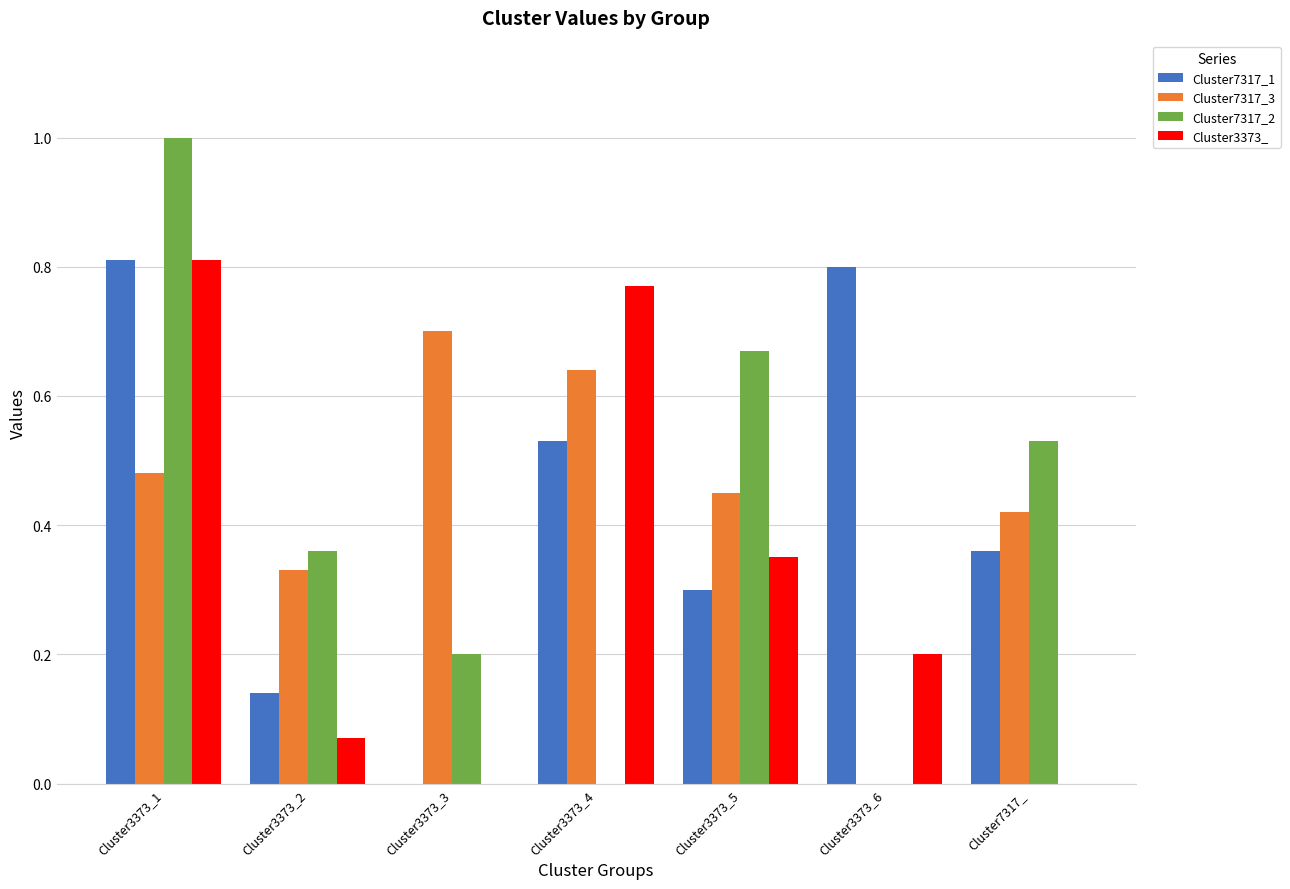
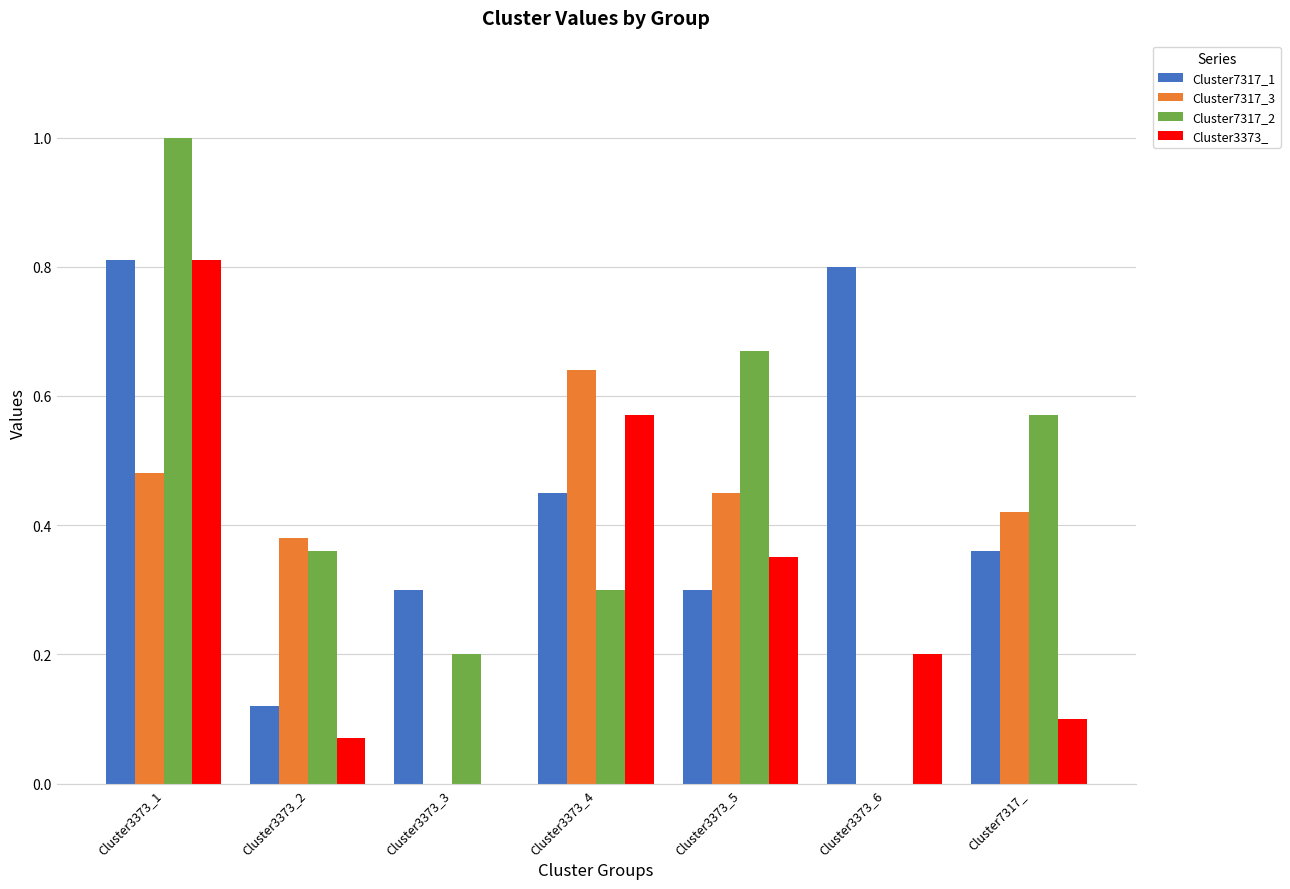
  {
    "Cluster7317_1": {
      "Cluster3373_1": 0.81,
-     "Cluster3373_2": 0.14,
-     "Cluster3373_3": 0.0,
-     "Cluster3373_4": 0.53,
+     "Cluster3373_2": 0.12,
+     "Cluster3373_3": 0.3,
+     "Cluster3373_4": 0.45,
      "Cluster3373_5": 0.30,
      "Cluster3373_6": 0.80,
      "Cluster7317_": 0.36
    },
    "Cluster7317_3": {
      "Cluster3373_1": 0.48,
-     "Cluster3373_2": 0.33,
-     "Cluster3373_3": 0.7,
+     "Cluster3373_2": 0.38,
+     "Cluster3373_3": 0.0,
      "Cluster3373_4": 0.64,
      "Cluster3373_5": 0.45,
      "Cluster3373_6": 0.00,
      "Cluster7317_": 0.42
    },
    "Cluster7317_2": {
      "Cluster3373_1": 1.00,
      "Cluster3373_2": 0.36,
      "Cluster3373_3": 0.20,
-     "Cluster3373_4": 0.0,
+     "Cluster3373_4": 0.3,
      "Cluster3373_5": 0.67,
      "Cluster3373_6": 0.00,
-     "Cluster7317_": 0.53
+     "Cluster7317_": 0.57
    },
    "Cluster3373_": {
      "Cluster3373_1": 0.81,
      "Cluster3373_2": 0.07,
      "Cluster3373_3": 0.00,
-     "Cluster3373_4": 0.77,
+     "Cluster3373_4": 0.57,
      "Cluster3373_5": 0.35,
      "Cluster3373_6": 0.20,
-     "Cluster7317_": 0.0
+     "Cluster7317_": 0.1
    }
  }
